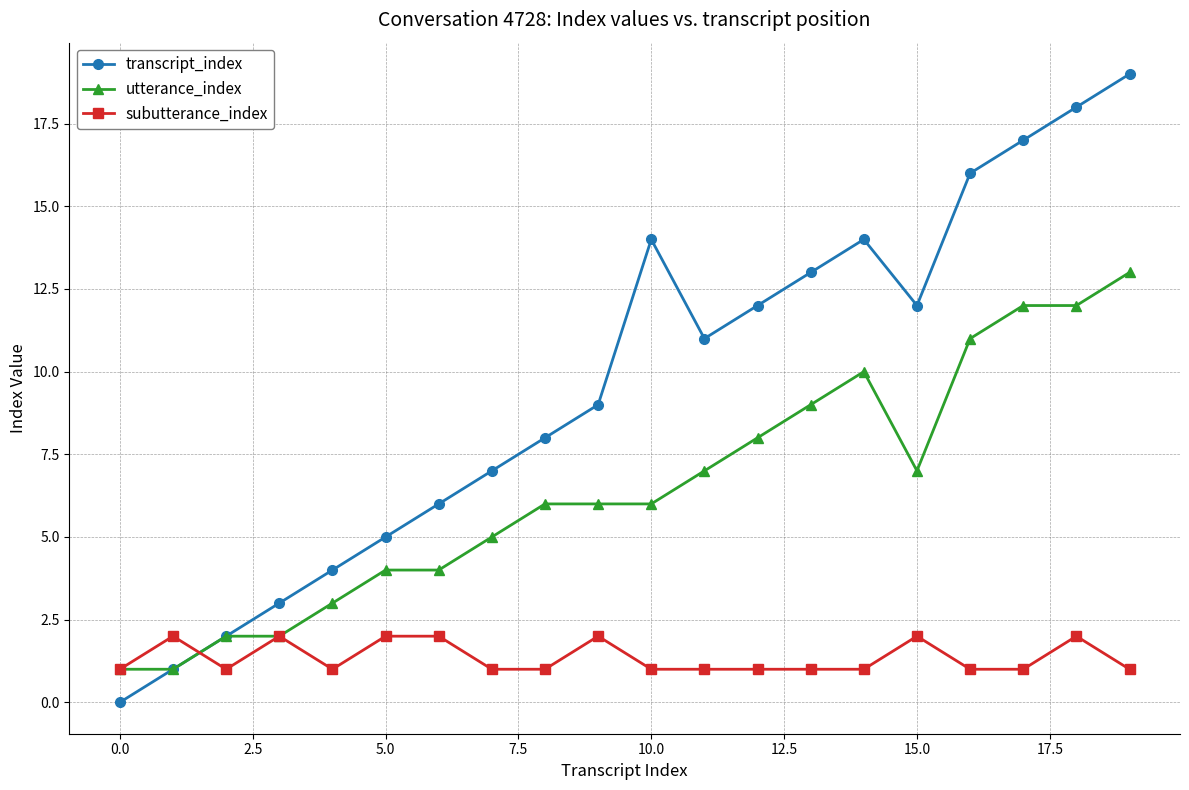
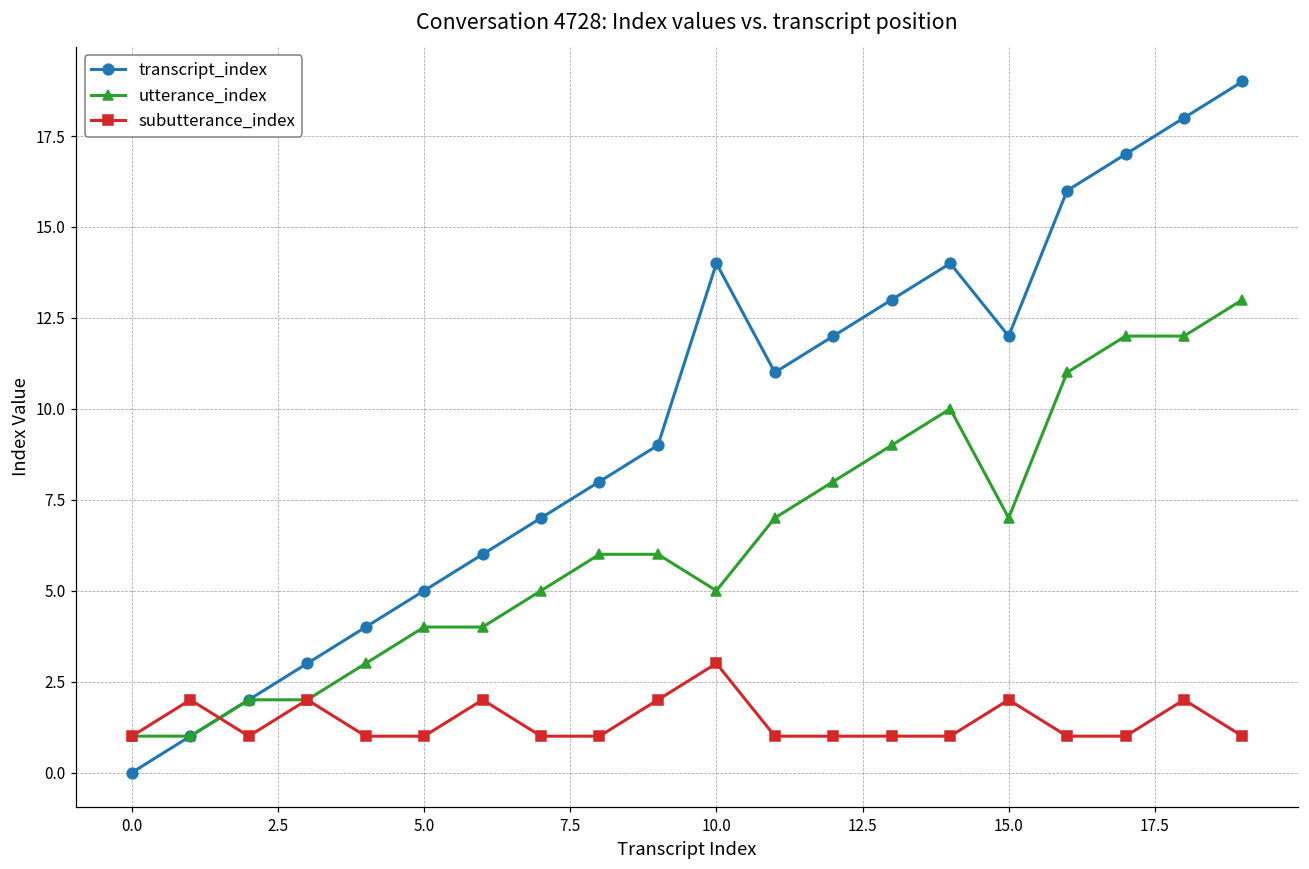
  {
    "transcript_index": {
      "0.0": 0,
      "5.0": 5,
      "10.0": 14,
      "15.0": 12
    },
    "utterance_index": {
      "5.0": 4,
-     "10.0": 6,
+     "10.0": 5,
      "15.0": 7
    },
    "subutterance_index": {
-     "5.0": 2,
-     "10.0": 1,
+     "5.0": 1,
+     "10.0": 3,
      "15.0": 2
    }
  }
